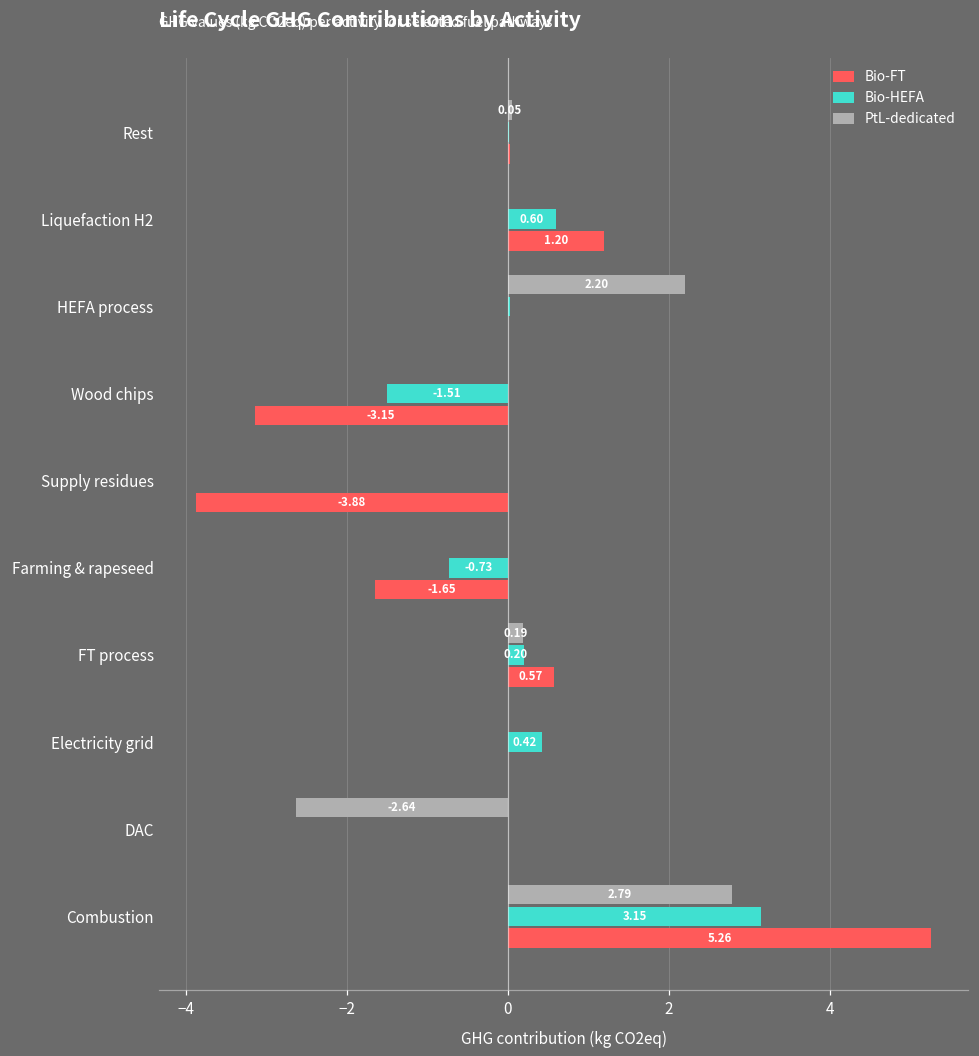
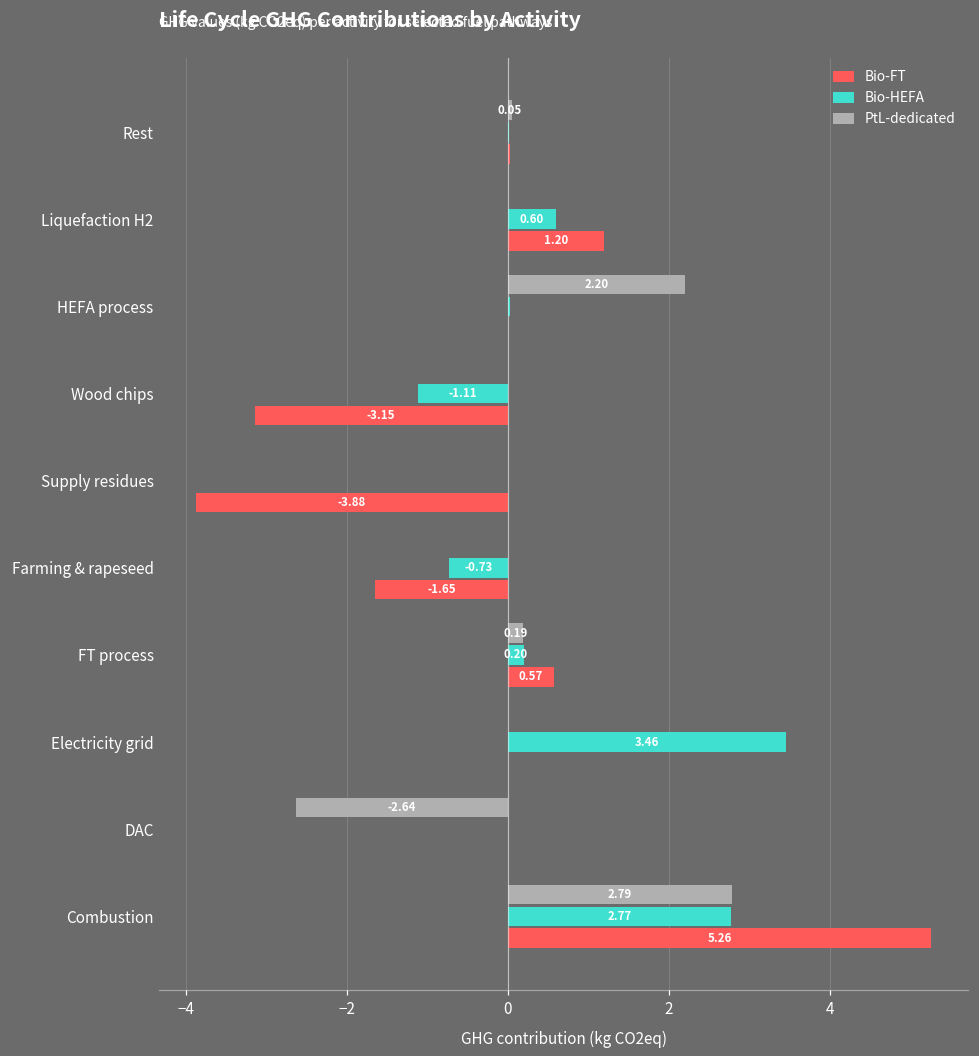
  {
    "Bio-FT": {
      "Liquefaction H2": 1.20,
      "Wood chips": -3.15,
      "Supply residues": -3.88,
      "Farming & rapeseed": -1.65,
      "FT process": 0.57,
      "Combustion": 5.26
    },
    "Bio-HEFA": {
      "Liquefaction H2": 0.60,
-     "Wood chips": -1.51,
+     "Wood chips": -1.11,
      "Farming & rapeseed": -0.73,
      "FT process": 0.20,
-     "Electricity grid": 0.42,
-     "Combustion": 3.15
+     "Electricity grid": 3.46,
+     "Combustion": 2.77
    },
    "PtL-dedicated": {
      "Rest": 0.05,
      "HEFA process": 2.20,
      "FT process": 0.19,
      "DAC": -2.64,
      "Combustion": 2.79
    }
  }
